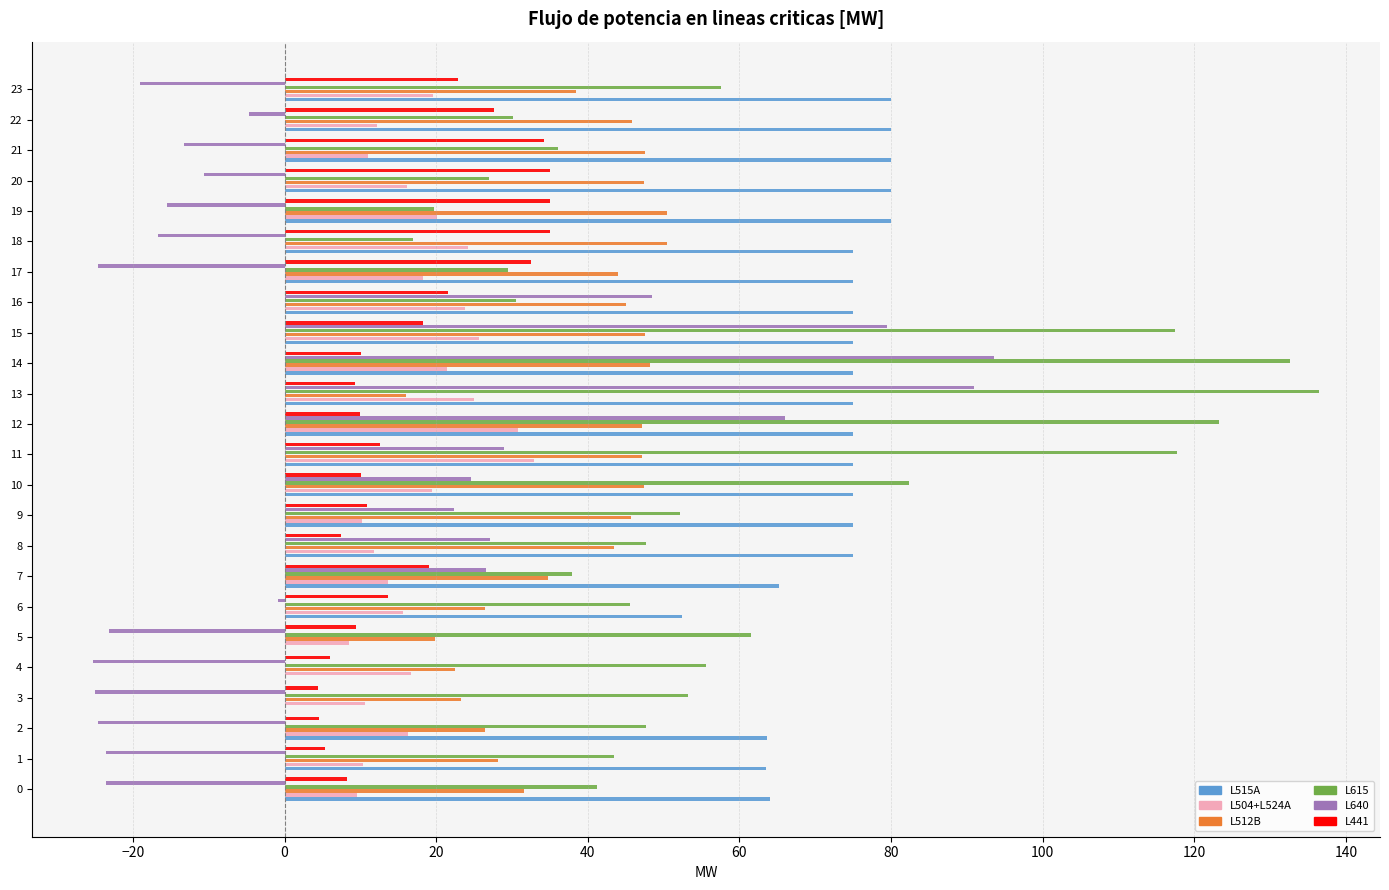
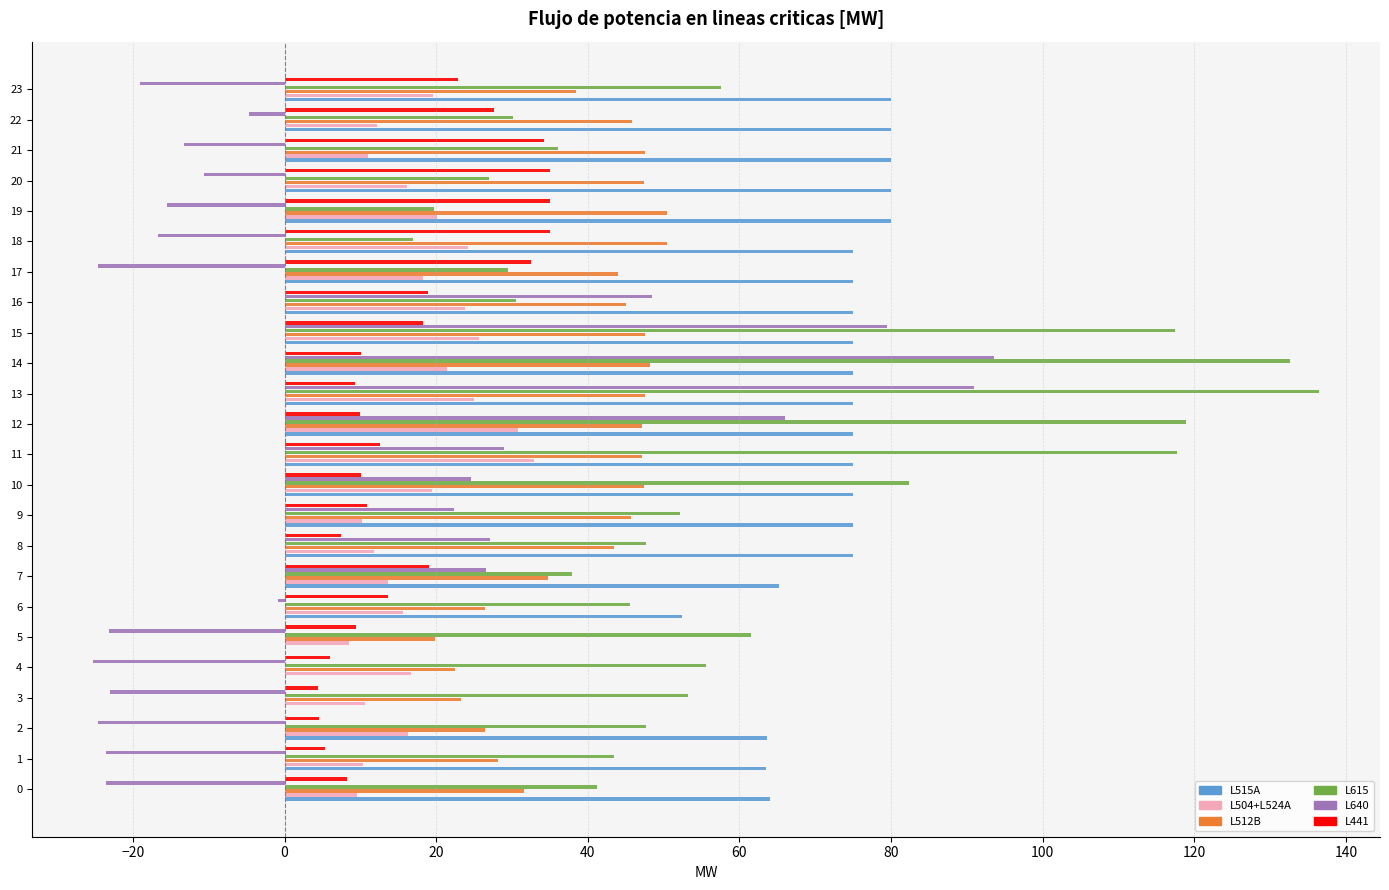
  {
    "L515A": {
      "23": 80,
      "22": 80,
      "21": 80,
      "20": 80,
      "19": 80,
      "18": 75,
      "17": 75,
      "16": 75,
      "15": 75,
      "14": 75,
      "13": 75,
      "12": 75,
      "11": 75,
      "10": 75,
      "9": 75,
      "8": 75,
      "7": 65,
      "6": 52,
      "5": 0,
      "4": 0,
      "3": 0,
      "2": 64,
      "1": 64,
      "0": 64
    },
    "L504+L524A": {
      "23": 20,
      "22": 12,
      "21": 11,
      "20": 16,
      "19": 20,
      "18": 24,
      "17": 18,
      "16": 24,
      "15": 26,
      "14": 21,
      "13": 25,
      "12": 31,
      "11": 33,
      "10": 19,
      "9": 10,
      "8": 12,
      "7": 14,
      "6": 16,
      "5": 9,
      "4": 17,
      "3": 11,
      "2": 16,
      "1": 10,
      "0": 10
    },
    "L512B": {
      "23": 38,
      "22": 46,
      "21": 48,
      "20": 47,
      "19": 50,
      "18": 50,
      "17": 44,
      "16": 45,
      "15": 47,
      "14": 48,
-     "13": 16,
+     "13": 48,
      "12": 47,
      "11": 47,
      "10": 47,
      "9": 46,
      "8": 43,
      "7": 35,
      "6": 26,
      "5": 20,
      "4": 22,
      "3": 23,
      "2": 26,
      "1": 28,
      "0": 32
    },
    "L615": {
      "23": 58,
      "22": 30,
      "21": 36,
      "20": 27,
      "19": 20,
      "18": 17,
      "17": 29,
      "16": 30,
      "15": 117,
      "14": 133,
      "13": 136,
-     "12": 123,
+     "12": 119,
      "11": 118,
      "10": 82,
      "9": 52,
      "8": 48,
      "7": 38,
      "6": 46,
      "5": 62,
      "4": 56,
      "3": 53,
      "2": 48,
      "1": 44,
      "0": 41
    },
    "L640": {
      "23": -19,
      "22": -5,
      "21": -13,
      "20": -11,
      "19": -15,
      "18": -17,
      "17": -25,
      "16": 49,
      "15": 79,
      "14": 94,
      "13": 91,
      "12": 66,
      "11": 29,
      "10": 25,
      "9": 22,
      "8": 27,
      "7": 27,
      "6": -1,
      "5": -23,
      "4": -25,
-     "3": -25,
+     "3": -23,
      "2": -25,
      "1": -24,
      "0": -24
    },
    "L441": {
      "23": 23,
      "22": 28,
      "21": 34,
      "20": 35,
      "19": 35,
      "18": 35,
      "17": 32,
-     "16": 22,
+     "16": 19,
      "15": 18,
      "14": 10,
      "13": 9,
      "12": 10,
      "11": 13,
      "10": 10,
      "9": 11,
      "8": 7,
      "7": 19,
      "6": 14,
      "5": 9,
      "4": 6,
      "3": 4,
      "2": 5,
      "1": 5,
      "0": 8
    }
  }
